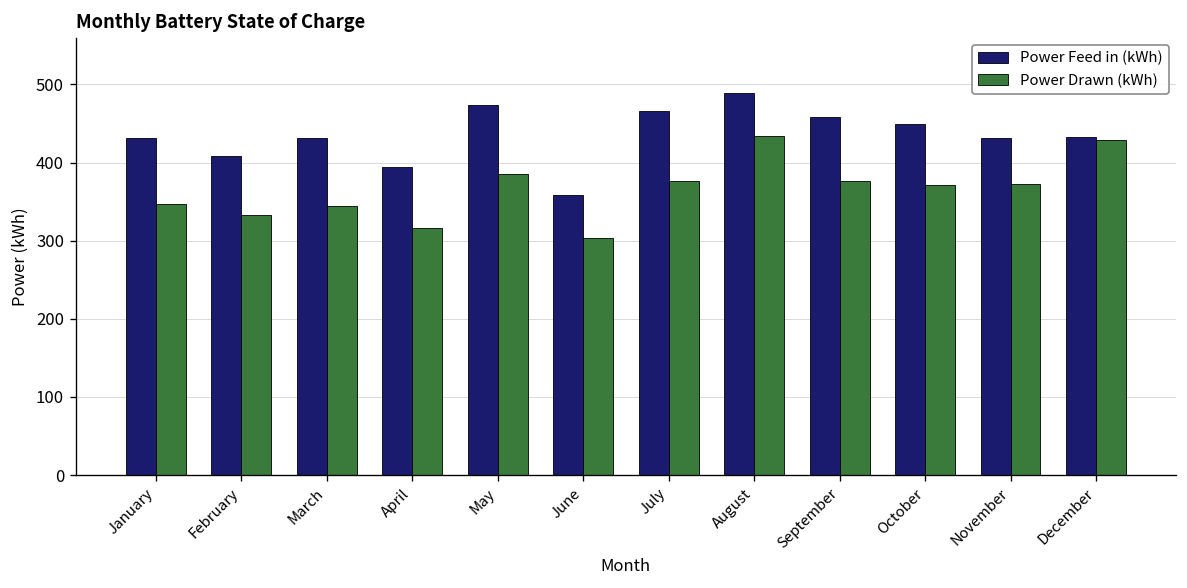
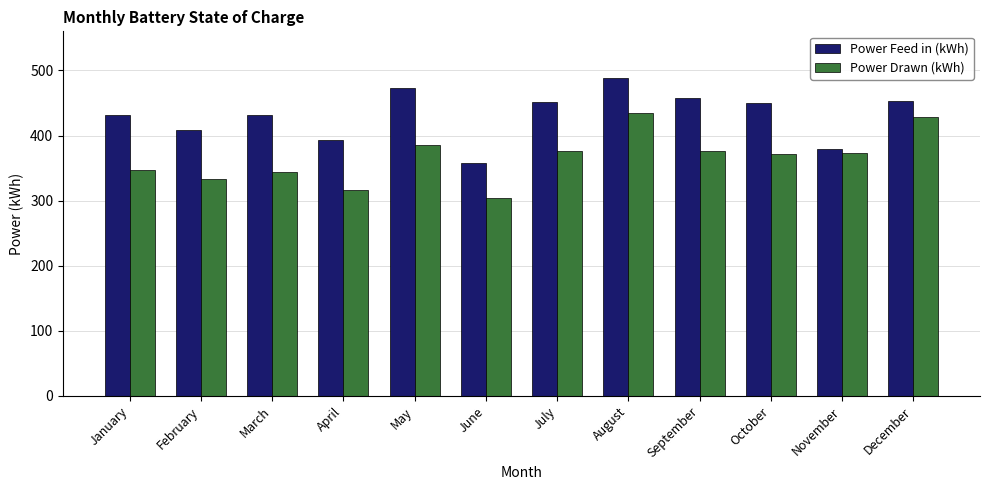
  {
    "Power Feed in (kWh)": {
      "January": 430,
      "February": 410,
      "March": 430,
      "April": 390,
      "May": 470,
      "June": 360,
-     "July": 470,
+     "July": 450,
      "August": 490,
      "September": 460,
      "October": 450,
-     "November": 430,
-     "December": 430
+     "November": 380,
+     "December": 450
    },
    "Power Drawn (kWh)": {
      "January": 350,
      "February": 330,
      "March": 340,
      "April": 320,
      "May": 390,
      "June": 300,
      "July": 380,
      "August": 430,
      "September": 380,
      "October": 370,
      "November": 370,
      "December": 430
    }
  }
